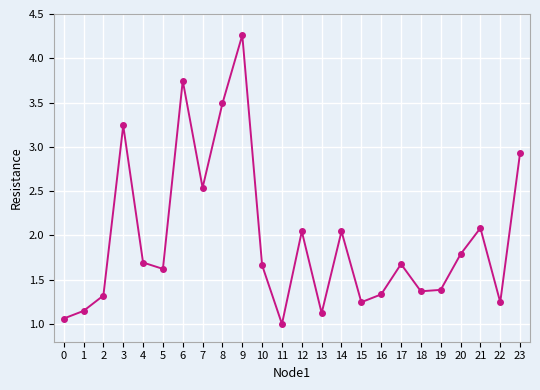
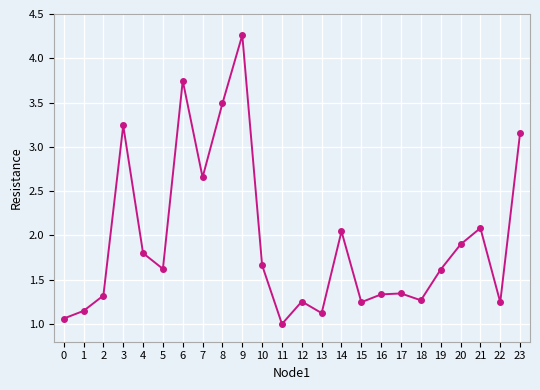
  {
    "0": 1.1,
    "1": 1.1,
    "2": 1.3,
    "3": 3.2,
-   "4": 1.7,
+   "4": 1.8,
    "5": 1.6,
    "6": 3.7,
-   "7": 2.5,
+   "7": 2.7,
    "8": 3.5,
    "9": 4.3,
    "10": 1.7,
    "11": 1.0,
-   "12": 2.0,
+   "12": 1.3,
    "13": 1.1,
    "14": 2.0,
    "15": 1.2,
    "16": 1.3,
-   "17": 1.7,
-   "18": 1.4,
-   "19": 1.4,
-   "20": 1.8,
+   "17": 1.3,
+   "18": 1.3,
+   "19": 1.6,
+   "20": 1.9,
    "21": 2.1,
    "22": 1.2,
-   "23": 2.9
+   "23": 3.2
  }
